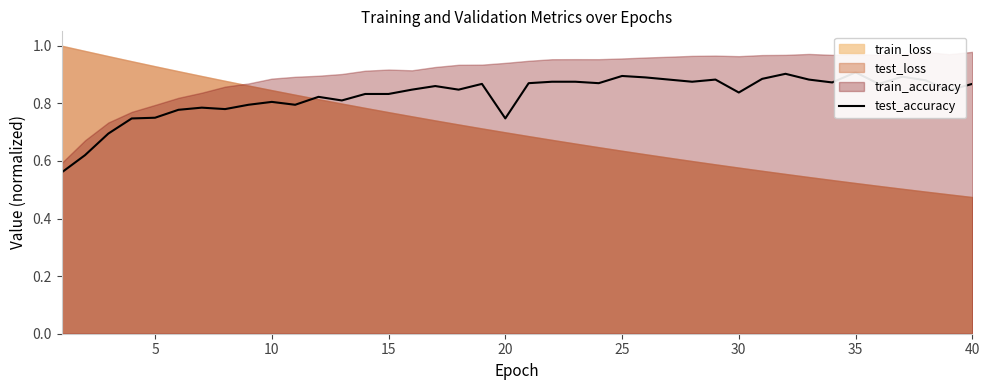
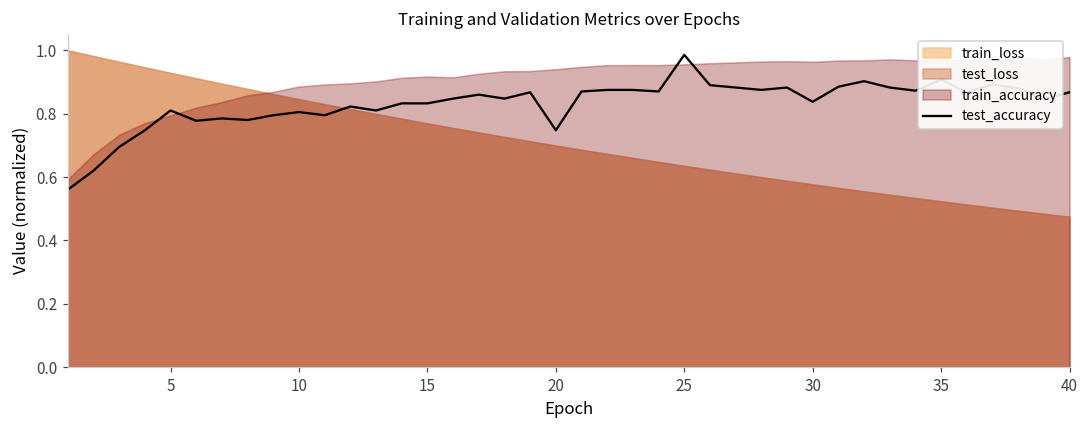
  {
    "test_accuracy": {
-     "5": 0.75,
+     "5": 0.81,
      "10": 0.81,
      "15": 0.83,
      "20": 0.75,
-     "25": 0.90,
+     "25": 0.99,
      "30": 0.84,
      "40": 0.87
    }
  }
